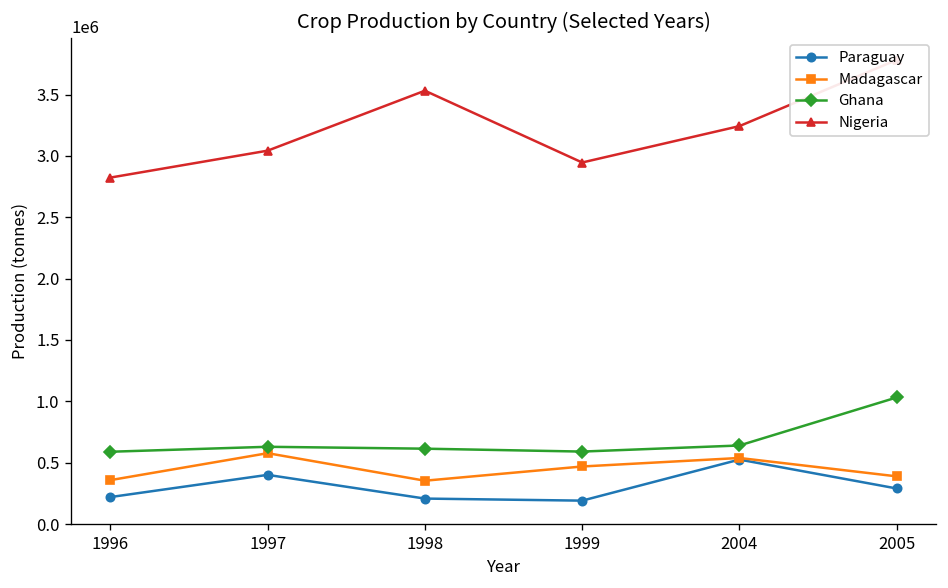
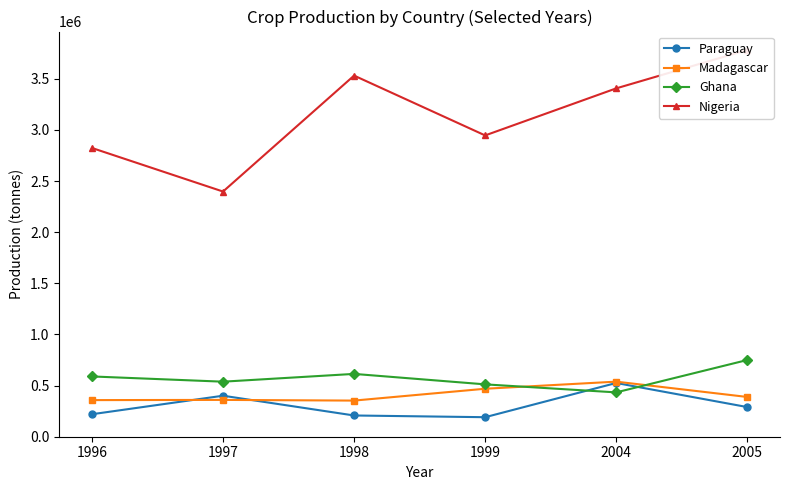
  {
    "Paraguay": {
      "1996": 220000,
      "1997": 400000,
      "1998": 210000,
      "1999": 190000,
      "2005": 290000
    },
    "Madagascar": {
      "1996": 360000,
-     "1997": 580000,
+     "1997": 360000,
      "1998": 350000,
      "1999": 470000,
      "2005": 390000
    },
    "Ghana": {
      "1996": 590000,
-     "1997": 630000,
+     "1997": 540000,
      "1998": 610000,
-     "1999": 590000,
-     "2004": 640000,
-     "2005": 1030000
+     "1999": 510000,
+     "2004": 430000,
+     "2005": 750000
    },
    "Nigeria": {
      "1996": 2820000,
-     "1997": 3040000,
+     "1997": 2400000,
      "1998": 3530000,
      "1999": 2950000,
-     "2004": 3240000
+     "2004": 3410000
    }
  }
